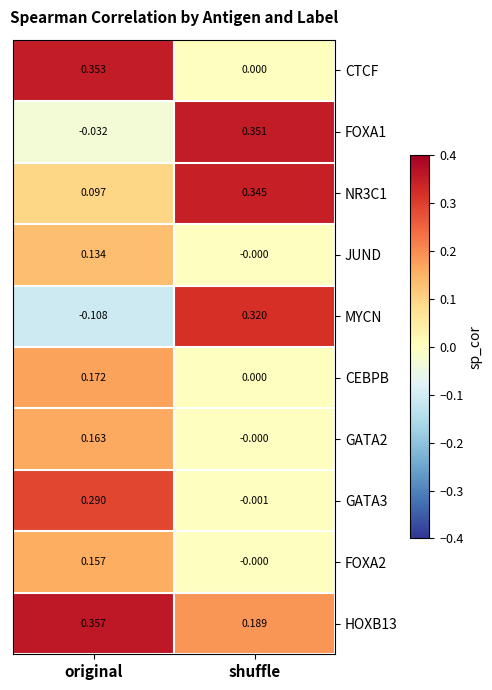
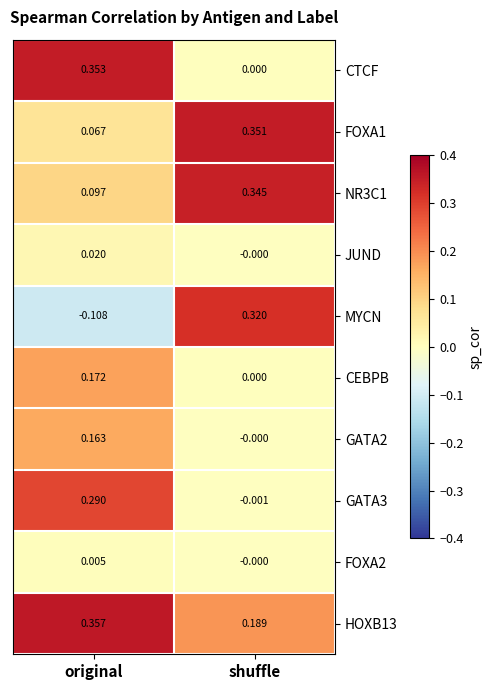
  {
    "CTCF": {
      "original": 0.353,
      "shuffle": 0.000
    },
    "FOXA1": {
-     "original": -0.032,
+     "original": 0.067,
      "shuffle": 0.351
    },
    "NR3C1": {
      "original": 0.097,
      "shuffle": 0.345
    },
    "JUND": {
-     "original": 0.134,
+     "original": 0.020,
      "shuffle": -0.000
    },
    "MYCN": {
      "original": -0.108,
      "shuffle": 0.320
    },
    "CEBPB": {
      "original": 0.172,
      "shuffle": 0.000
    },
    "GATA2": {
      "original": 0.163,
      "shuffle": -0.000
    },
    "GATA3": {
      "original": 0.290,
      "shuffle": -0.001
    },
    "FOXA2": {
-     "original": 0.157,
+     "original": 0.005,
      "shuffle": -0.000
    },
    "HOXB13": {
      "original": 0.357,
      "shuffle": 0.189
    }
  }
